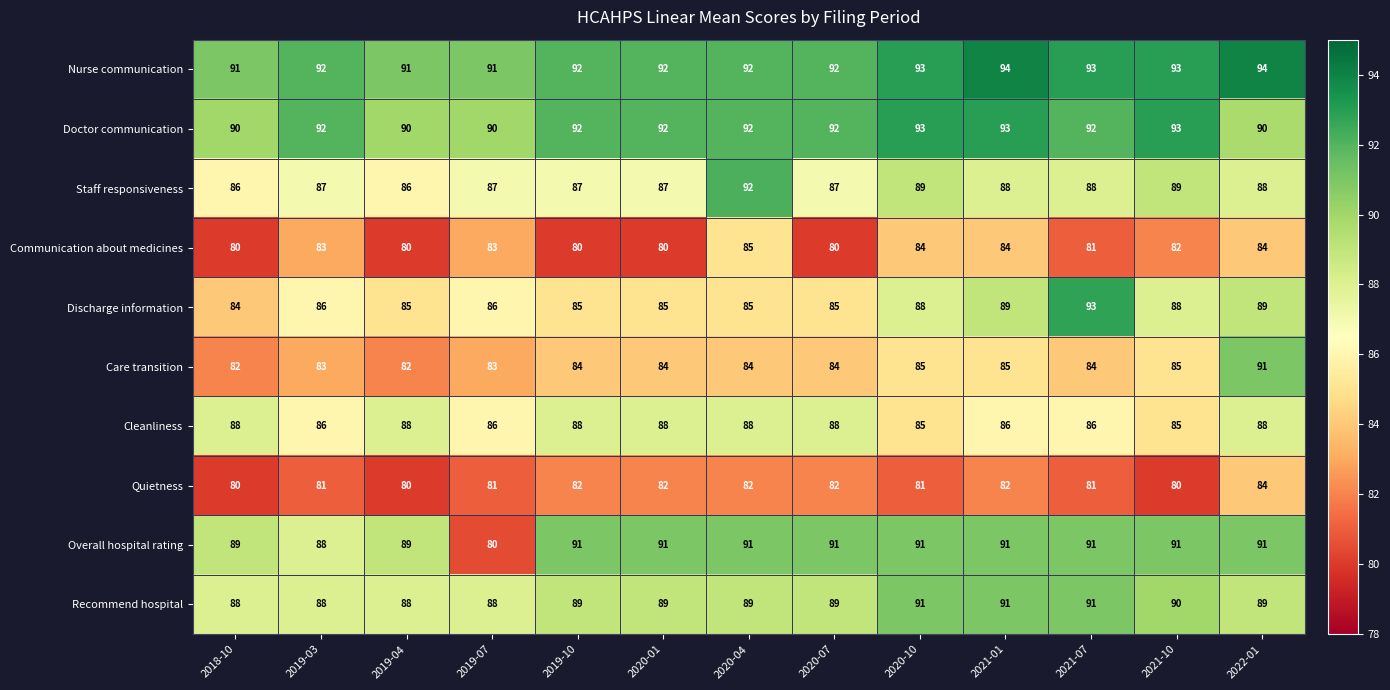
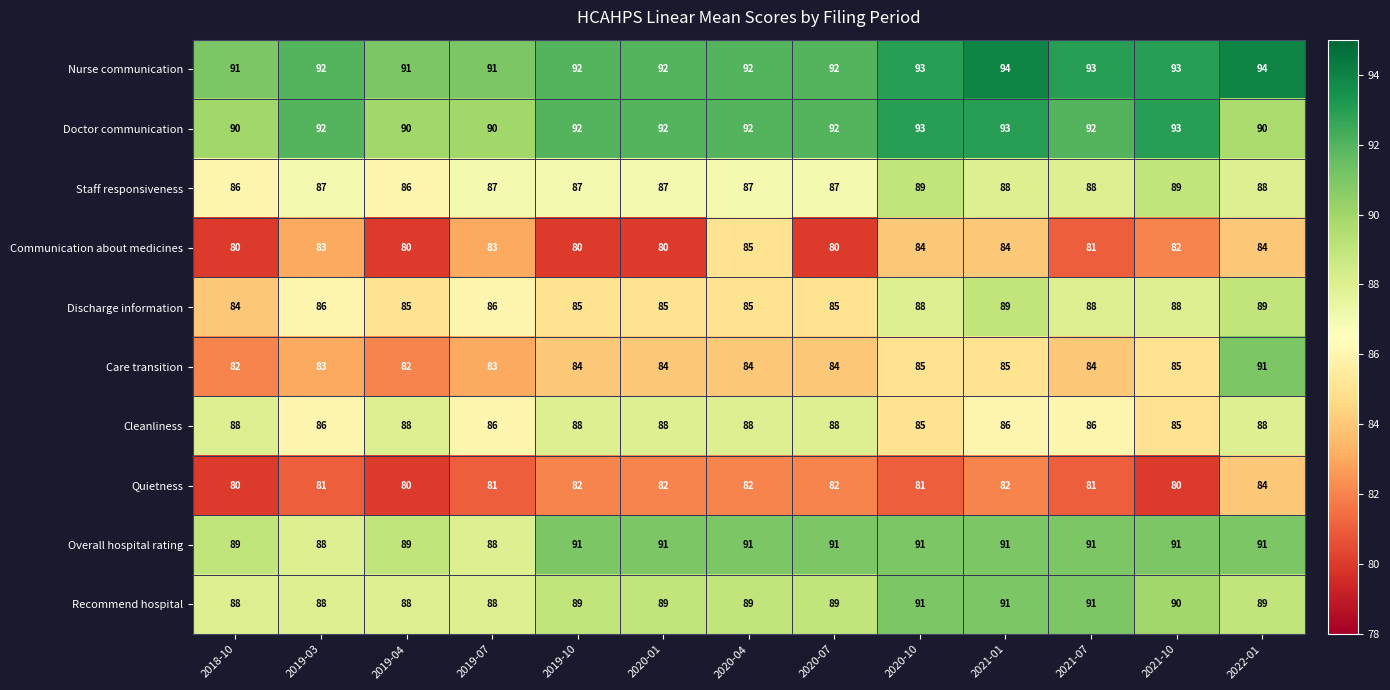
  {
    "Nurse communication": {
      "2018-10": 91,
      "2019-03": 92,
      "2019-04": 91,
      "2019-07": 91,
      "2019-10": 92,
      "2020-01": 92,
      "2020-04": 92,
      "2020-07": 92,
      "2020-10": 93,
      "2021-01": 94,
      "2021-07": 93,
      "2021-10": 93,
      "2022-01": 94
    },
    "Doctor communication": {
      "2018-10": 90,
      "2019-03": 92,
      "2019-04": 90,
      "2019-07": 90,
      "2019-10": 92,
      "2020-01": 92,
      "2020-04": 92,
      "2020-07": 92,
      "2020-10": 93,
      "2021-01": 93,
      "2021-07": 92,
      "2021-10": 93,
      "2022-01": 90
    },
    "Staff responsiveness": {
      "2018-10": 86,
      "2019-03": 87,
      "2019-04": 86,
      "2019-07": 87,
      "2019-10": 87,
      "2020-01": 87,
-     "2020-04": 92,
+     "2020-04": 87,
      "2020-07": 87,
      "2020-10": 89,
      "2021-01": 88,
      "2021-07": 88,
      "2021-10": 89,
      "2022-01": 88
    },
    "Communication about medicines": {
      "2018-10": 80,
      "2019-03": 83,
      "2019-04": 80,
      "2019-07": 83,
      "2019-10": 80,
      "2020-01": 80,
      "2020-04": 85,
      "2020-07": 80,
      "2020-10": 84,
      "2021-01": 84,
      "2021-07": 81,
      "2021-10": 82,
      "2022-01": 84
    },
    "Discharge information": {
      "2018-10": 84,
      "2019-03": 86,
      "2019-04": 85,
      "2019-07": 86,
      "2019-10": 85,
      "2020-01": 85,
      "2020-04": 85,
      "2020-07": 85,
      "2020-10": 88,
      "2021-01": 89,
-     "2021-07": 93,
+     "2021-07": 88,
      "2021-10": 88,
      "2022-01": 89
    },
    "Care transition": {
      "2018-10": 82,
      "2019-03": 83,
      "2019-04": 82,
      "2019-07": 83,
      "2019-10": 84,
      "2020-01": 84,
      "2020-04": 84,
      "2020-07": 84,
      "2020-10": 85,
      "2021-01": 85,
      "2021-07": 84,
      "2021-10": 85,
      "2022-01": 91
    },
    "Cleanliness": {
      "2018-10": 88,
      "2019-03": 86,
      "2019-04": 88,
      "2019-07": 86,
      "2019-10": 88,
      "2020-01": 88,
      "2020-04": 88,
      "2020-07": 88,
      "2020-10": 85,
      "2021-01": 86,
      "2021-07": 86,
      "2021-10": 85,
      "2022-01": 88
    },
    "Quietness": {
      "2018-10": 80,
      "2019-03": 81,
      "2019-04": 80,
      "2019-07": 81,
      "2019-10": 82,
      "2020-01": 82,
      "2020-04": 82,
      "2020-07": 82,
      "2020-10": 81,
      "2021-01": 82,
      "2021-07": 81,
      "2021-10": 80,
      "2022-01": 84
    },
    "Overall hospital rating": {
      "2018-10": 89,
      "2019-03": 88,
      "2019-04": 89,
-     "2019-07": 80,
+     "2019-07": 88,
      "2019-10": 91,
      "2020-01": 91,
      "2020-04": 91,
      "2020-07": 91,
      "2020-10": 91,
      "2021-01": 91,
      "2021-07": 91,
      "2021-10": 91,
      "2022-01": 91
    },
    "Recommend hospital": {
      "2018-10": 88,
      "2019-03": 88,
      "2019-04": 88,
      "2019-07": 88,
      "2019-10": 89,
      "2020-01": 89,
      "2020-04": 89,
      "2020-07": 89,
      "2020-10": 91,
      "2021-01": 91,
      "2021-07": 91,
      "2021-10": 90,
      "2022-01": 89
    }
  }
